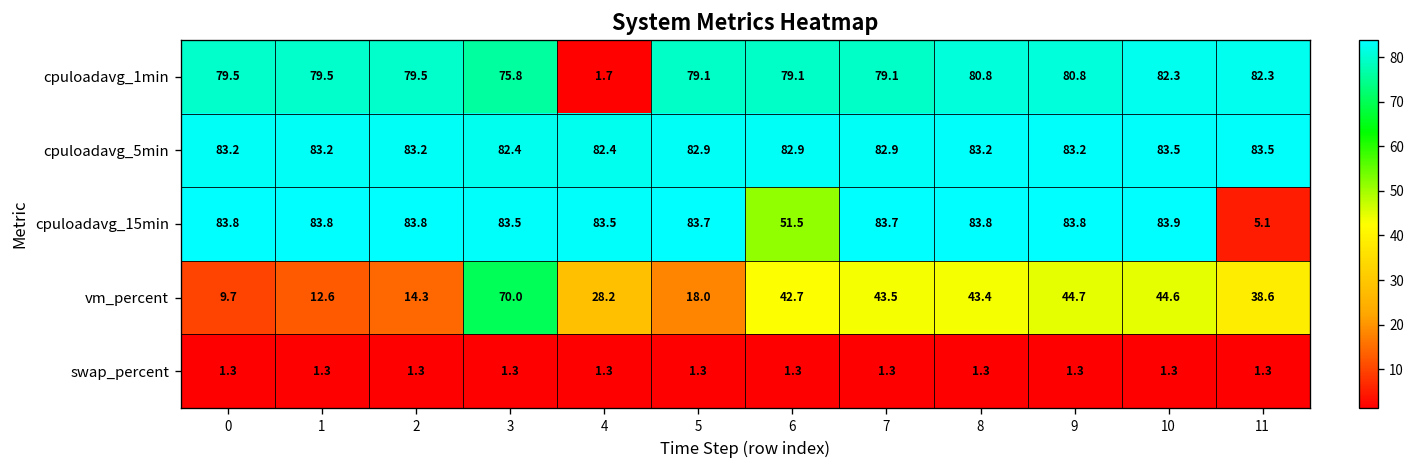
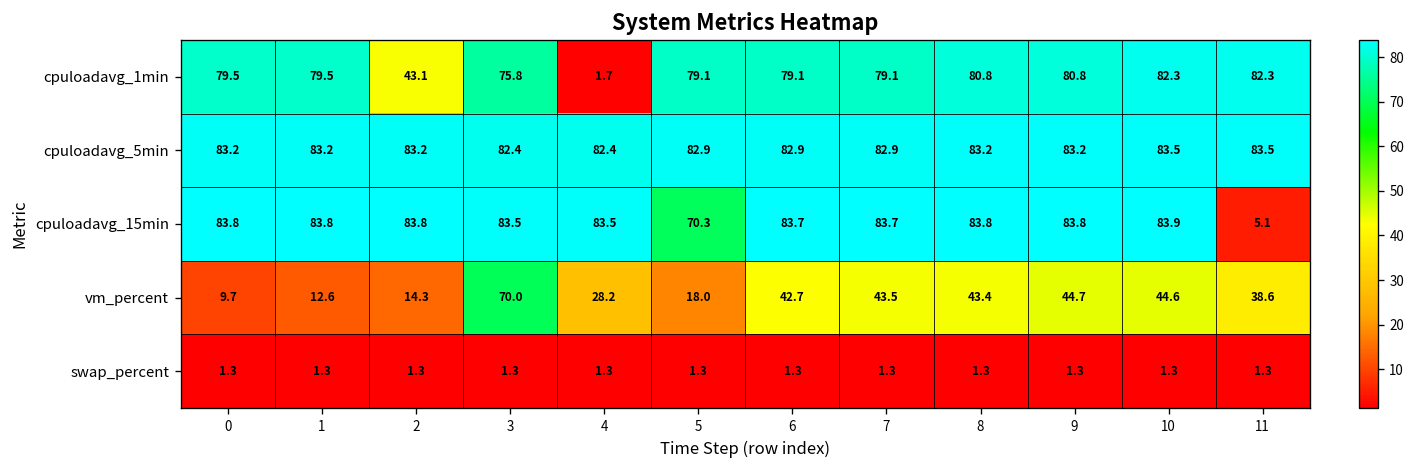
  {
    "cpuloadavg_1min": {
      "0": 79.5,
      "1": 79.5,
-     "2": 79.5,
+     "2": 43.1,
      "3": 75.8,
      "4": 1.7,
      "5": 79.1,
      "6": 79.1,
      "7": 79.1,
      "8": 80.8,
      "9": 80.8,
      "10": 82.3,
      "11": 82.3
    },
    "cpuloadavg_5min": {
      "0": 83.2,
      "1": 83.2,
      "2": 83.2,
      "3": 82.4,
      "4": 82.4,
      "5": 82.9,
      "6": 82.9,
      "7": 82.9,
      "8": 83.2,
      "9": 83.2,
      "10": 83.5,
      "11": 83.5
    },
    "cpuloadavg_15min": {
      "0": 83.8,
      "1": 83.8,
      "2": 83.8,
      "3": 83.5,
      "4": 83.5,
-     "5": 83.7,
-     "6": 51.5,
+     "5": 70.3,
+     "6": 83.7,
      "7": 83.7,
      "8": 83.8,
      "9": 83.8,
      "10": 83.9,
      "11": 5.1
    },
    "vm_percent": {
      "0": 9.7,
      "1": 12.6,
      "2": 14.3,
      "3": 70.0,
      "4": 28.2,
      "5": 18.0,
      "6": 42.7,
      "7": 43.5,
      "8": 43.4,
      "9": 44.7,
      "10": 44.6,
      "11": 38.6
    },
    "swap_percent": {
      "0": 1.3,
      "1": 1.3,
      "2": 1.3,
      "3": 1.3,
      "4": 1.3,
      "5": 1.3,
      "6": 1.3,
      "7": 1.3,
      "8": 1.3,
      "9": 1.3,
      "10": 1.3,
      "11": 1.3
    }
  }
